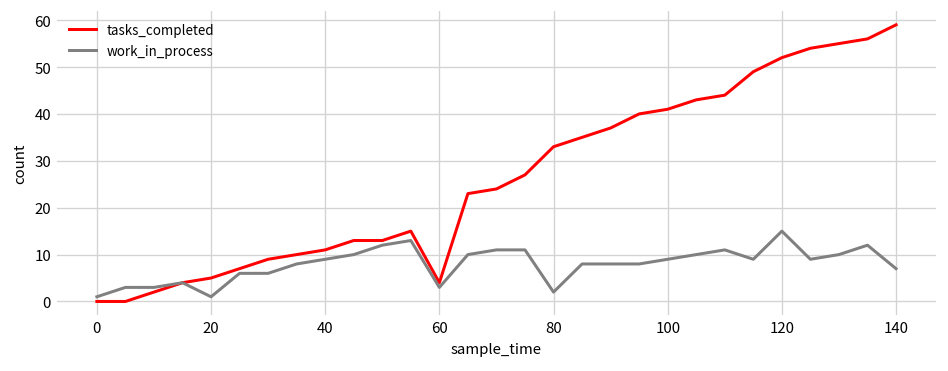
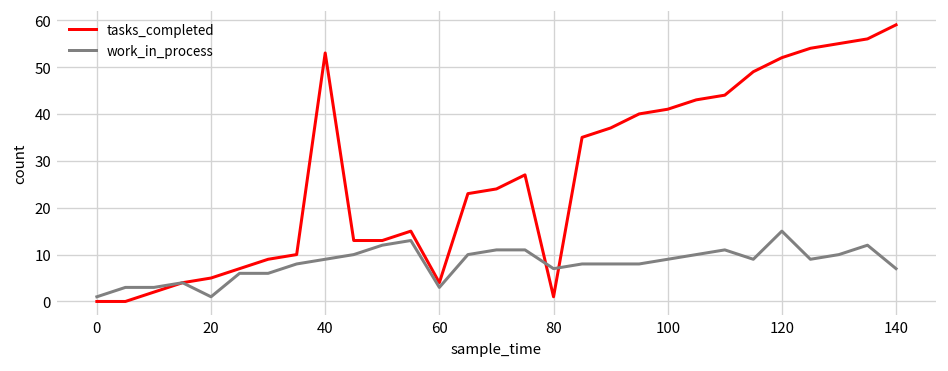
  {
    "tasks_completed": {
      "0": 0,
      "20": 5,
-     "40": 11,
+     "40": 53,
      "60": 4,
-     "80": 33,
+     "80": 1,
      "100": 41,
      "120": 52,
      "140": 59
    },
    "work_in_process": {
      "0": 1,
      "20": 1,
      "40": 9,
      "60": 3,
-     "80": 2,
+     "80": 7,
      "100": 9,
      "120": 15,
      "140": 7
    }
  }
